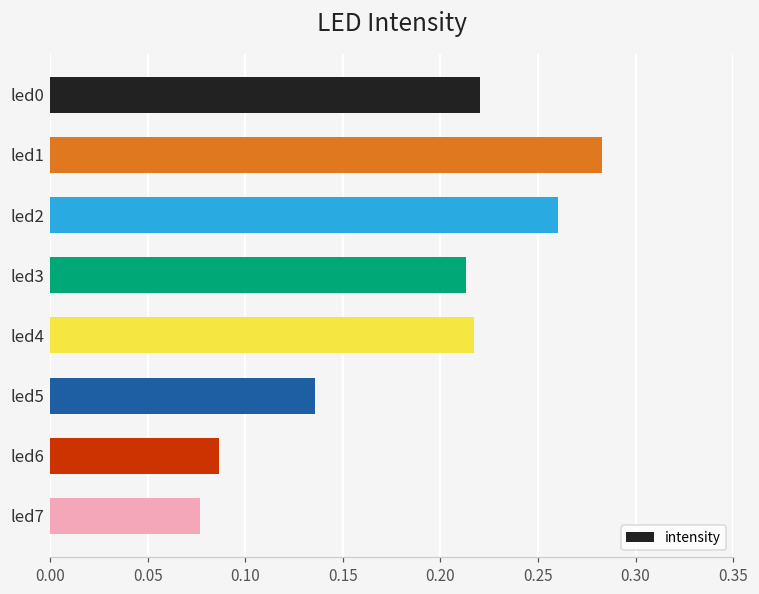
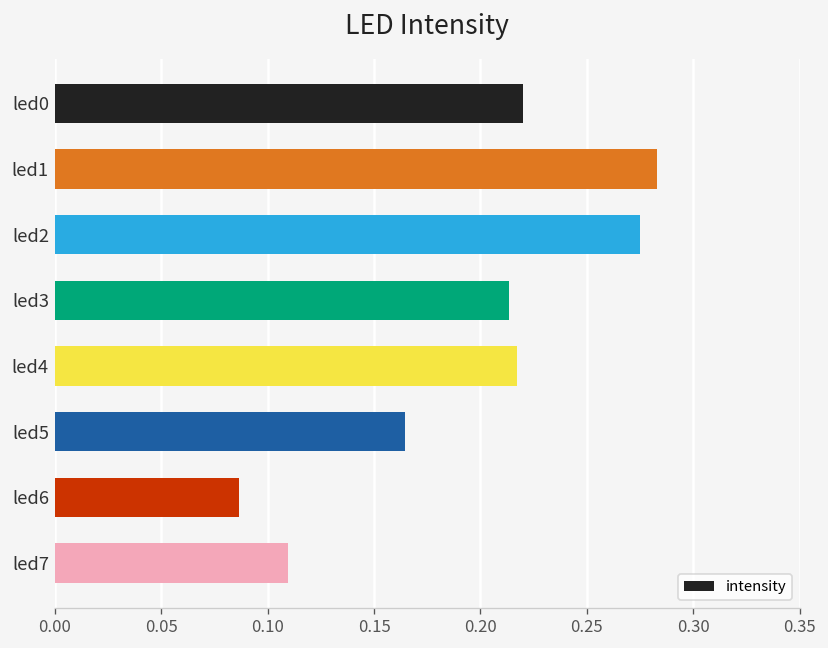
  {
    "led0": 0.220,
    "led1": 0.283,
-   "led2": 0.260,
+   "led2": 0.275,
    "led3": 0.213,
    "led4": 0.217,
-   "led5": 0.136,
+   "led5": 0.164,
    "led6": 0.087,
-   "led7": 0.077
+   "led7": 0.109
  }
